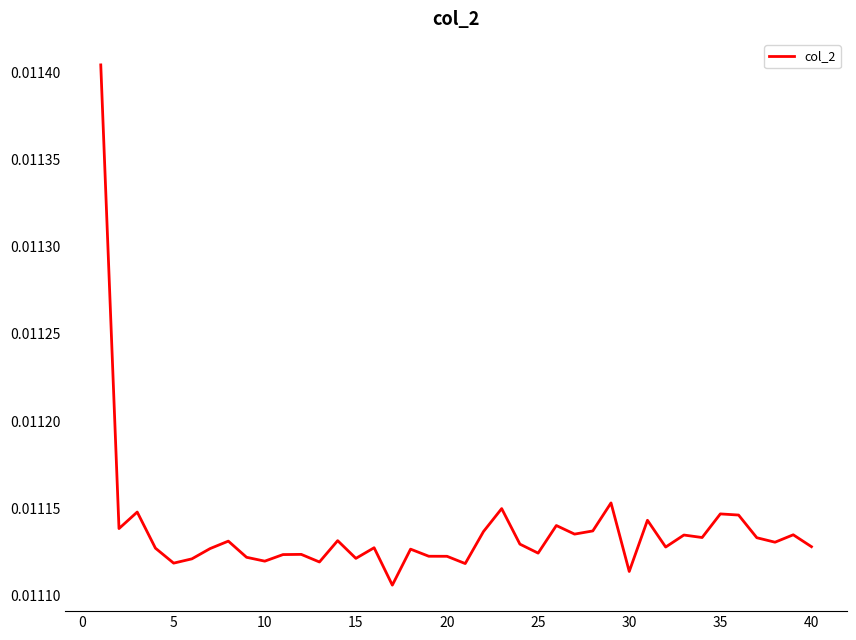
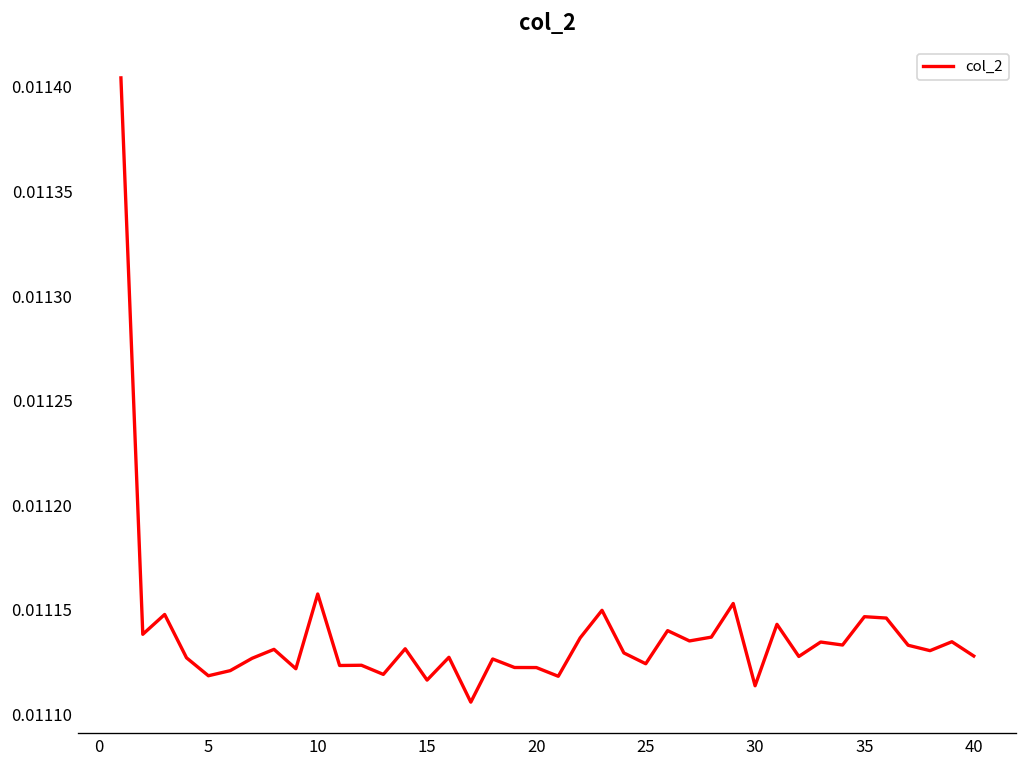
  {
    "5": 0.011119,
-   "10": 0.011120,
-   "15": 0.011121,
+   "10": 0.011158,
+   "15": 0.011116,
    "20": 0.011122,
    "25": 0.011124,
    "30": 0.011114,
    "35": 0.011147,
    "40": 0.011128
  }
